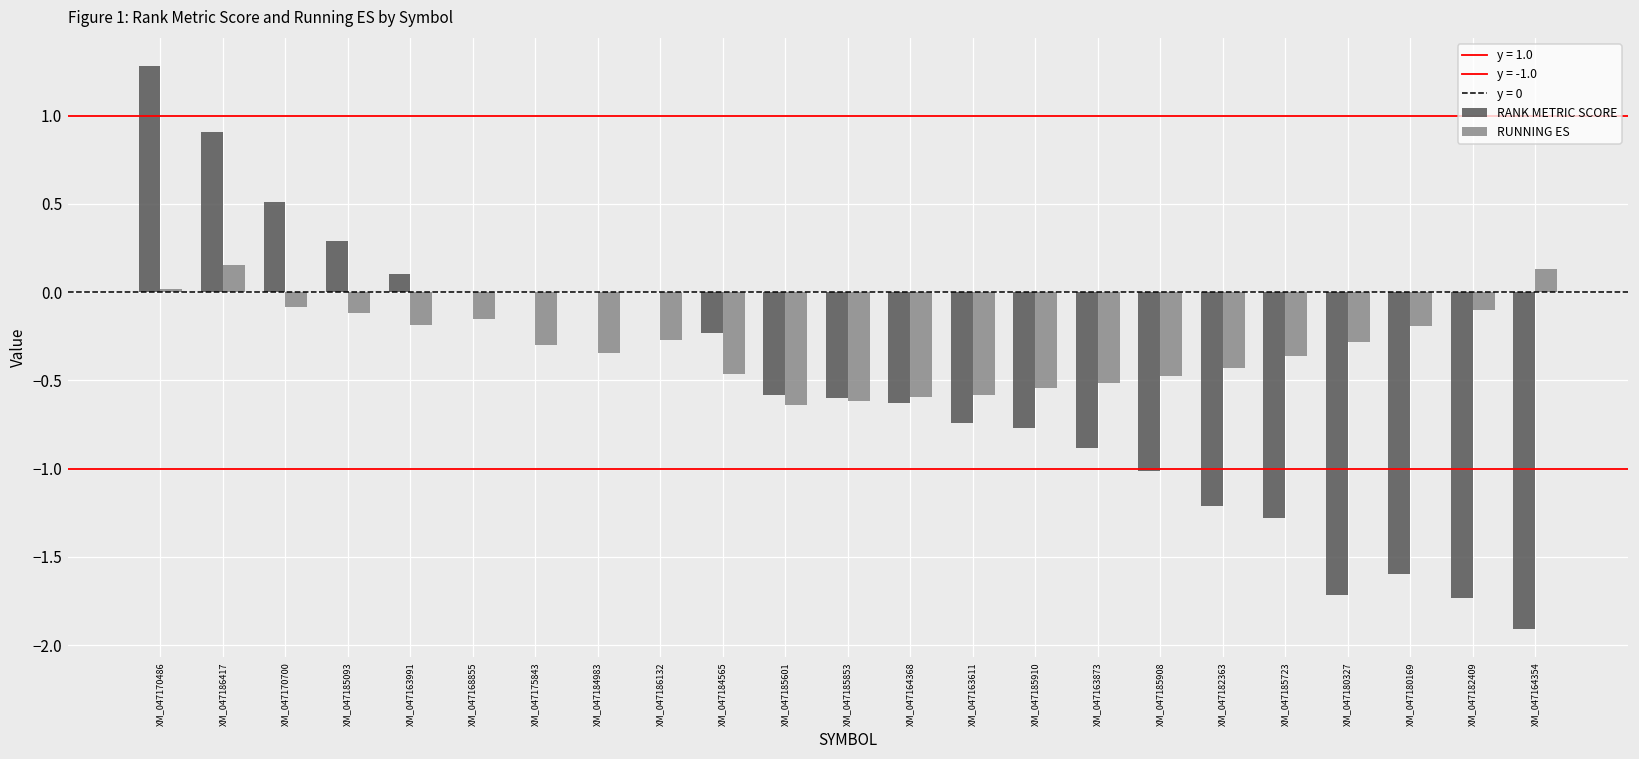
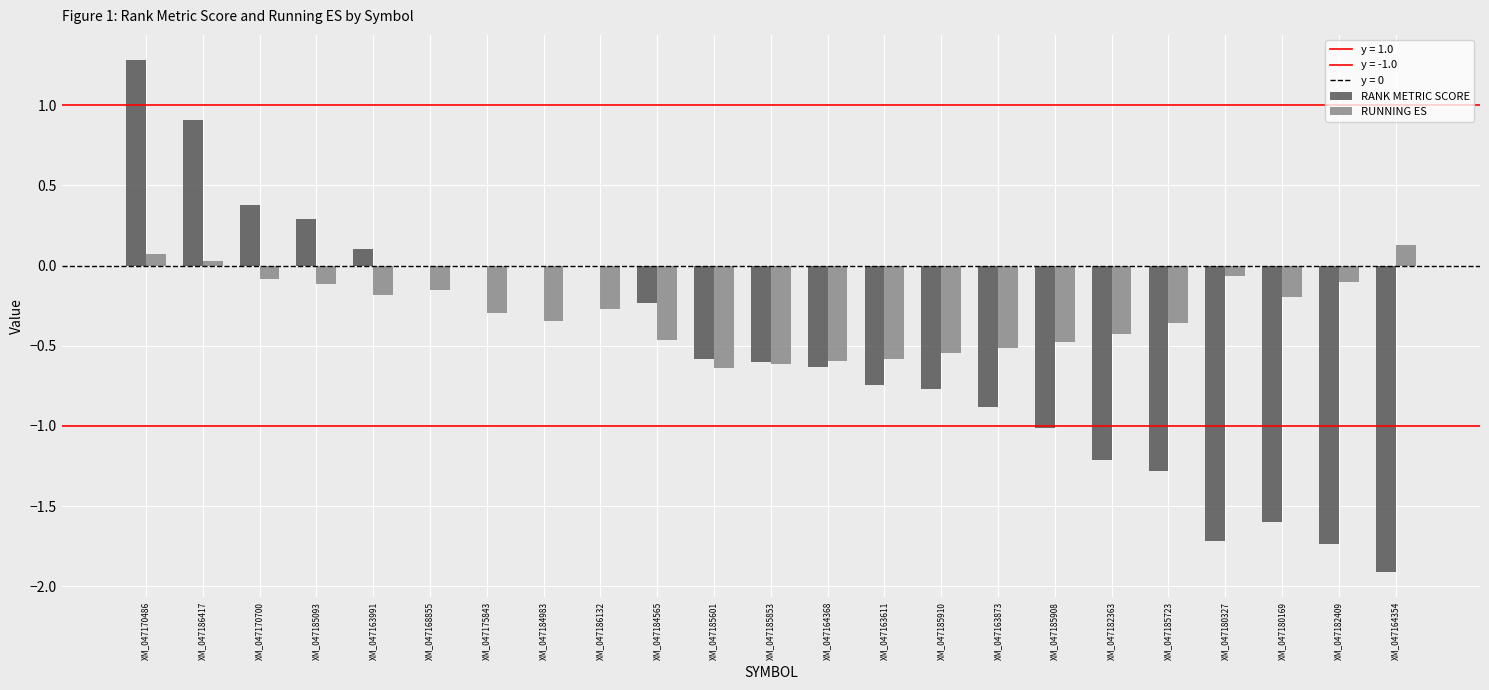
  {
    "RANK METRIC SCORE": {
      "XM_047170486": 1.28,
      "XM_047186417": 0.91,
-     "XM_047170700": 0.51,
+     "XM_047170700": 0.38,
      "XM_047185093": 0.29,
      "XM_047163991": 0.10,
      "XM_047168855": 0.00,
      "XM_047175843": 0.00,
      "XM_047184983": 0.00,
      "XM_047186132": 0.00,
      "XM_047184565": -0.23,
      "XM_047185601": -0.58,
      "XM_047185853": -0.60,
      "XM_047164368": -0.63,
      "XM_047163611": -0.74,
      "XM_047185910": -0.77,
      "XM_047163873": -0.88,
      "XM_047185908": -1.01,
      "XM_047182363": -1.21,
      "XM_047185723": -1.28,
      "XM_047180327": -1.72,
      "XM_047180169": -1.60,
      "XM_047182409": -1.74,
      "XM_047164354": -1.91
    },
    "RUNNING ES": {
-     "XM_047170486": 0.02,
-     "XM_047186417": 0.15,
+     "XM_047170486": 0.07,
+     "XM_047186417": 0.03,
      "XM_047170700": -0.08,
      "XM_047185093": -0.12,
      "XM_047163991": -0.19,
      "XM_047168855": -0.15,
      "XM_047175843": -0.30,
      "XM_047184983": -0.35,
      "XM_047186132": -0.27,
      "XM_047184565": -0.46,
      "XM_047185601": -0.64,
      "XM_047185853": -0.62,
      "XM_047164368": -0.59,
      "XM_047163611": -0.58,
      "XM_047185910": -0.54,
      "XM_047163873": -0.51,
      "XM_047185908": -0.48,
      "XM_047182363": -0.43,
      "XM_047185723": -0.36,
-     "XM_047180327": -0.28,
+     "XM_047180327": -0.06,
      "XM_047180169": -0.19,
      "XM_047182409": -0.10,
      "XM_047164354": 0.13
    }
  }
